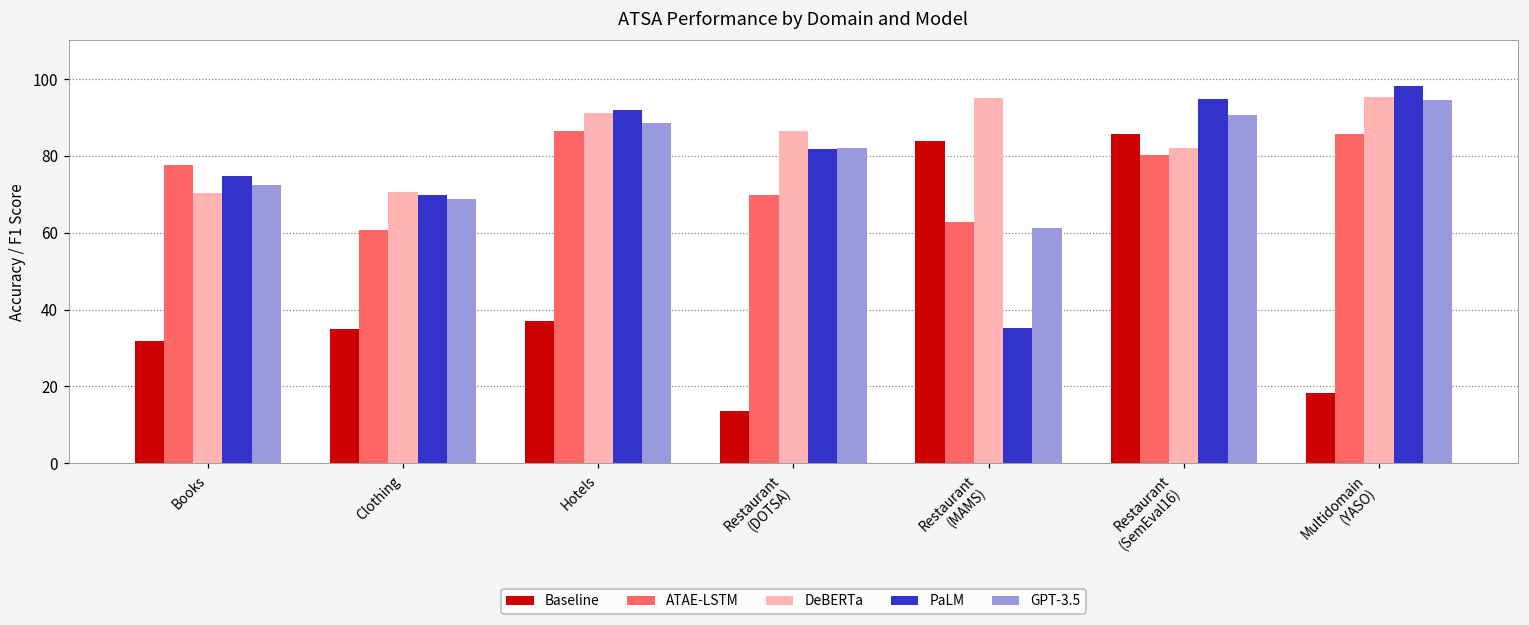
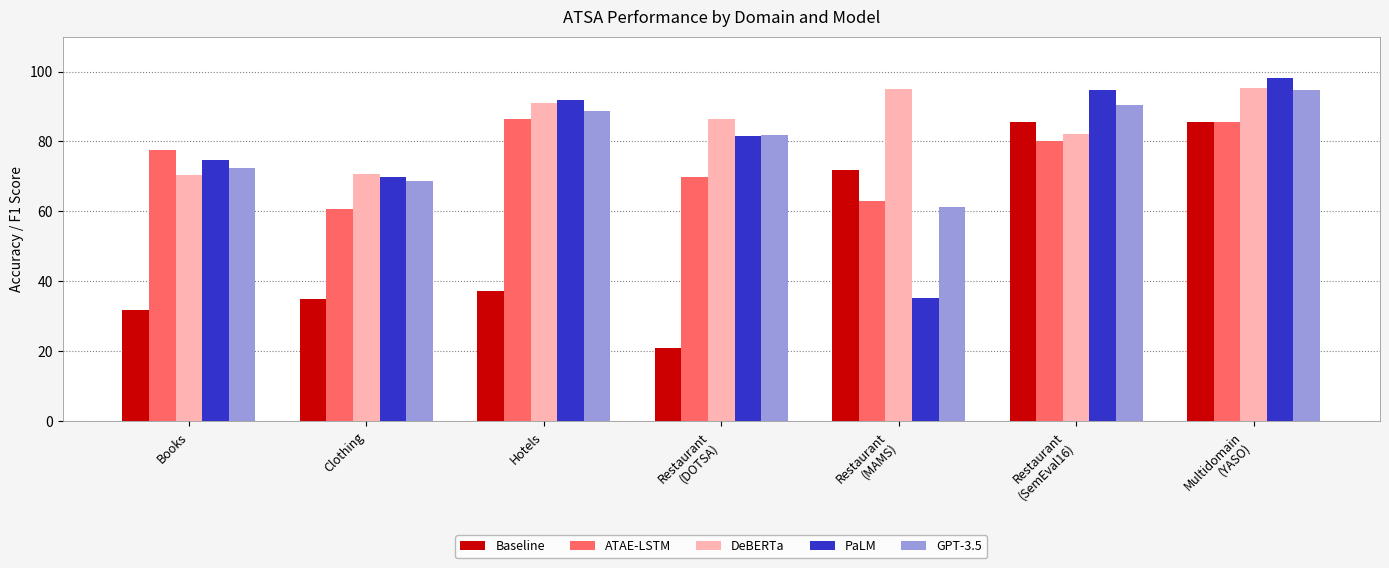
  {
    "Baseline": {
      "Books": 32,
      "Clothing": 35,
      "Hotels": 37,
-     "Restaurant (DOTSA)": 14,
-     "Restaurant (MAMS)": 84,
+     "Restaurant (DOTSA)": 21,
+     "Restaurant (MAMS)": 72,
      "Restaurant (SemEval16)": 86,
-     "Multidomain (YASO)": 18
+     "Multidomain (YASO)": 85
    },
    "ATAE-LSTM": {
      "Books": 77,
      "Clothing": 61,
      "Hotels": 86,
      "Restaurant (DOTSA)": 70,
      "Restaurant (MAMS)": 63,
      "Restaurant (SemEval16)": 80,
      "Multidomain (YASO)": 86
    },
    "DeBERTa": {
      "Books": 70,
      "Clothing": 71,
      "Hotels": 91,
      "Restaurant (DOTSA)": 86,
      "Restaurant (MAMS)": 95,
      "Restaurant (SemEval16)": 82,
      "Multidomain (YASO)": 95
    },
    "PaLM": {
      "Books": 75,
      "Clothing": 70,
      "Hotels": 92,
      "Restaurant (DOTSA)": 82,
      "Restaurant (MAMS)": 35,
      "Restaurant (SemEval16)": 95,
      "Multidomain (YASO)": 98
    },
    "GPT-3.5": {
      "Books": 73,
      "Clothing": 69,
      "Hotels": 89,
      "Restaurant (DOTSA)": 82,
      "Restaurant (MAMS)": 61,
      "Restaurant (SemEval16)": 91,
      "Multidomain (YASO)": 95
    }
  }
